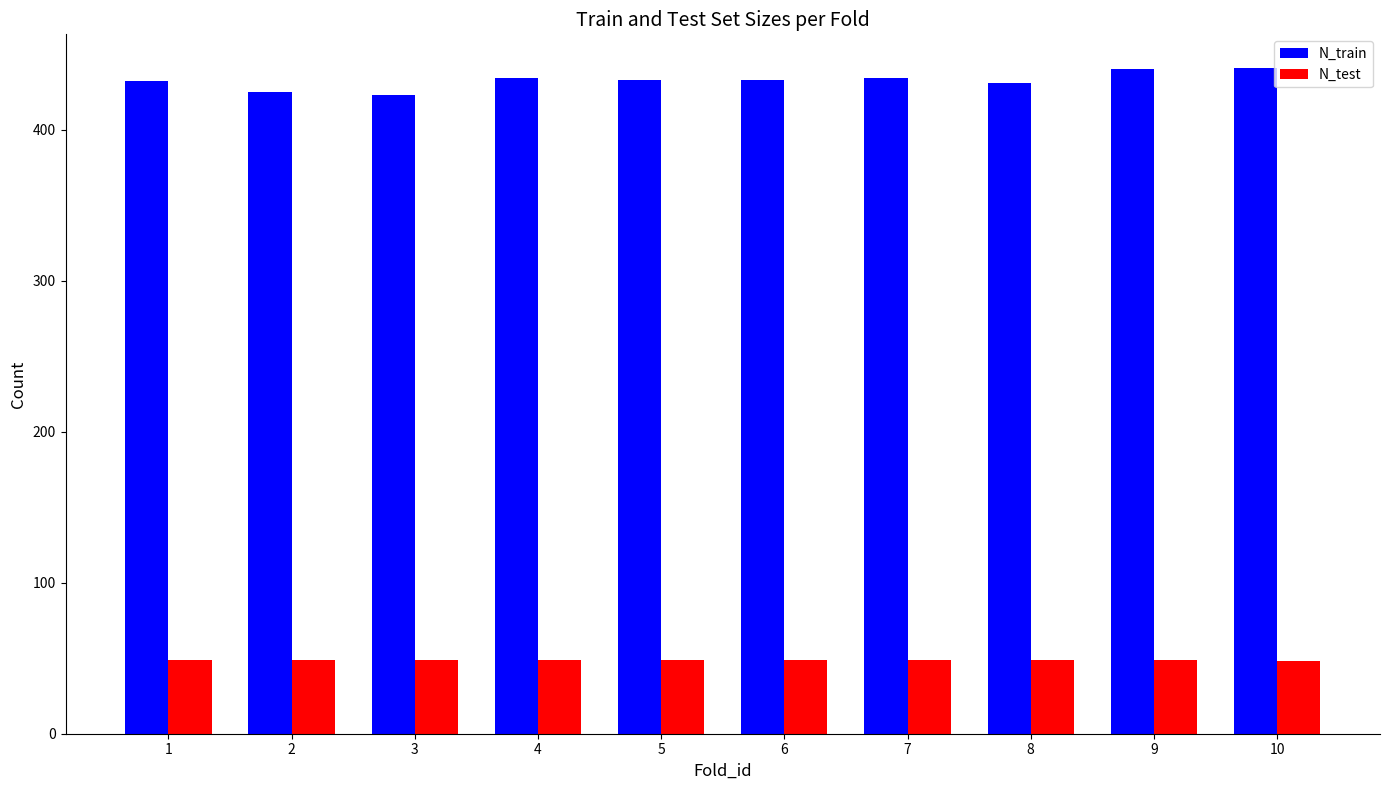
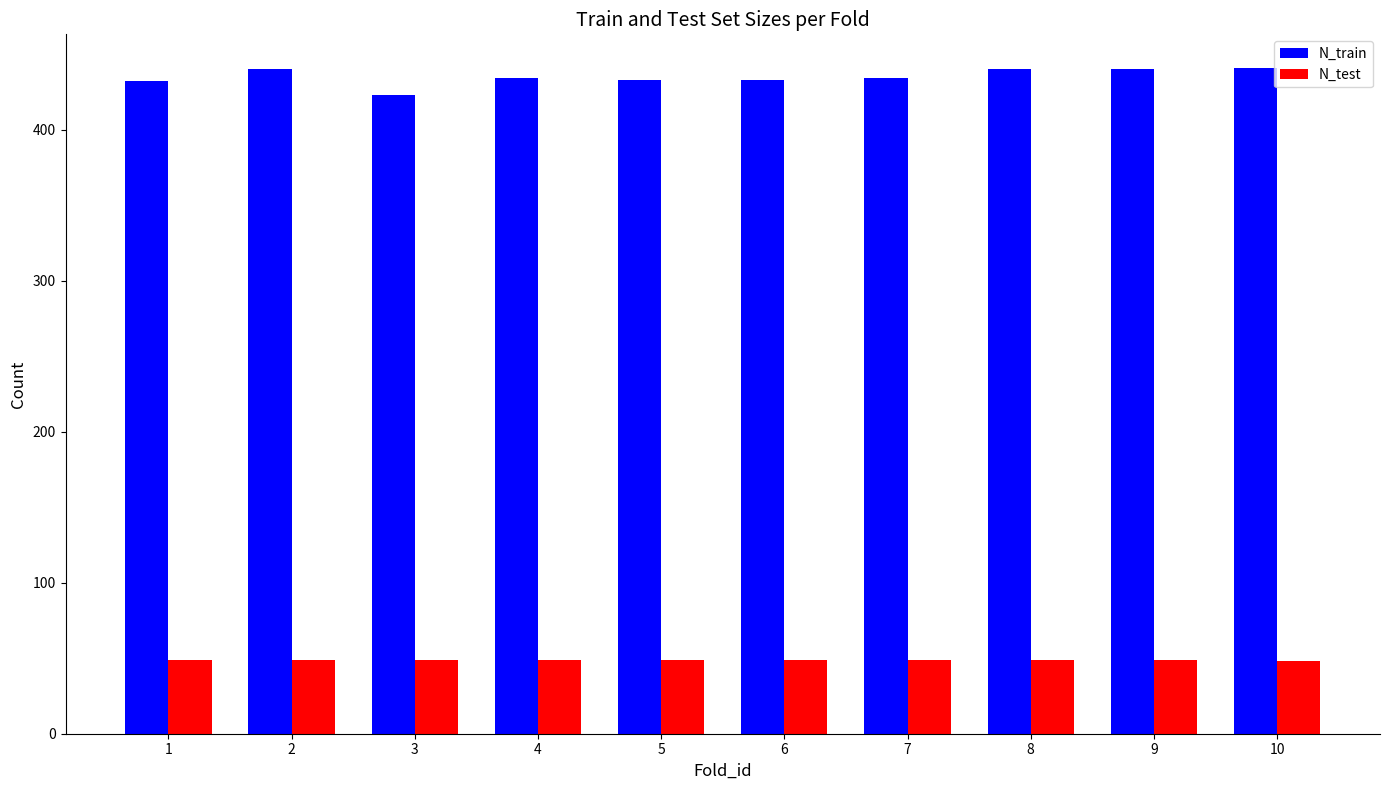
  {
    "N_train": {
      "1": 432,
-     "2": 425,
+     "2": 440,
      "3": 423,
      "4": 434,
      "5": 433,
      "6": 433,
      "7": 434,
-     "8": 431,
+     "8": 440,
      "9": 440,
      "10": 441
    },
    "N_test": {
      "1": 49,
      "2": 49,
      "3": 49,
      "4": 49,
      "5": 49,
      "6": 49,
      "7": 49,
      "8": 49,
      "9": 49,
      "10": 48
    }
  }
